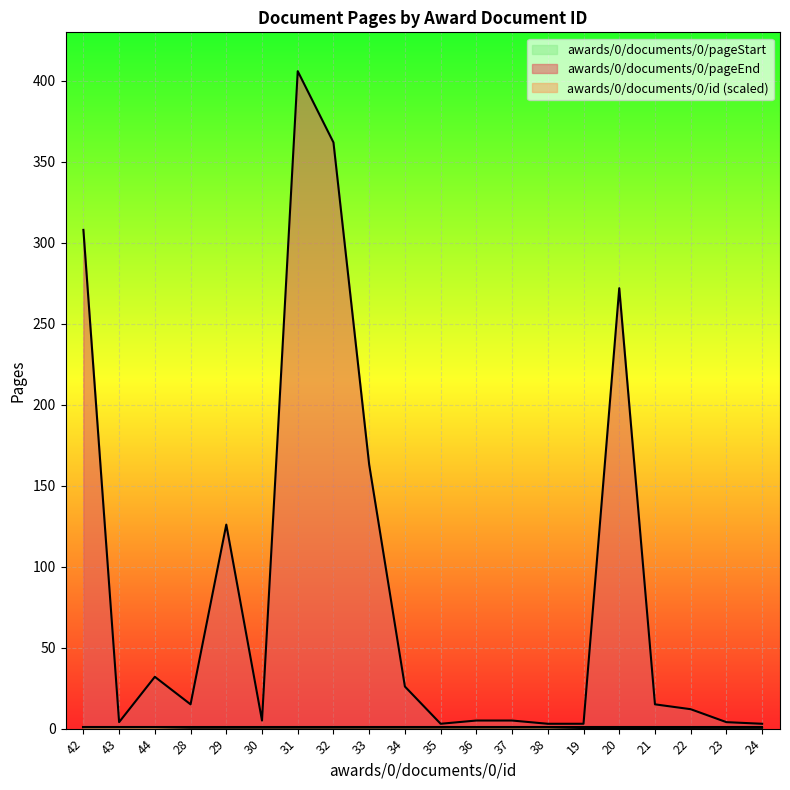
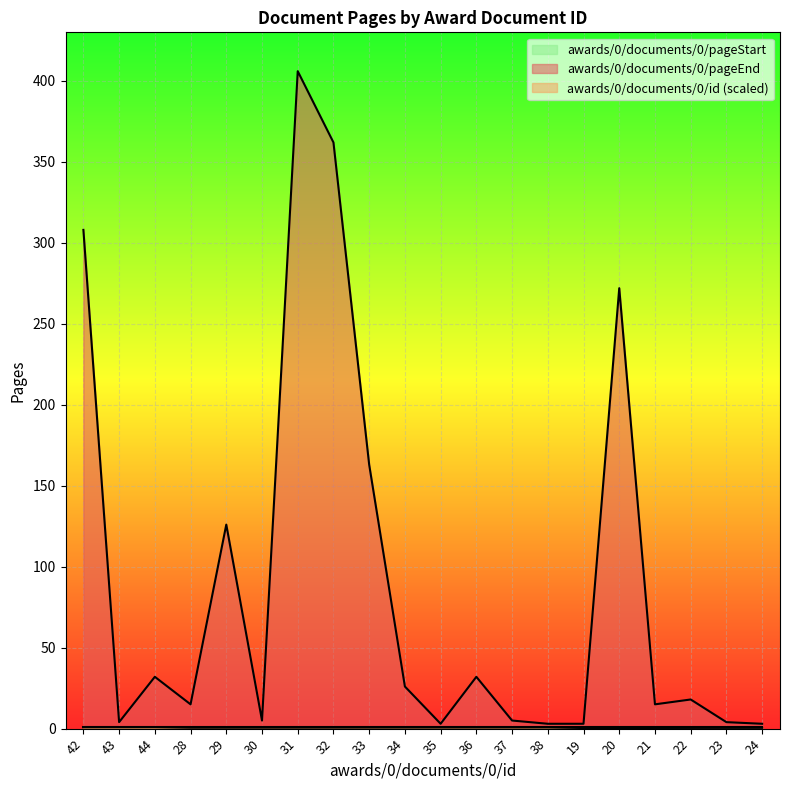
  {
    "awards/0/documents/0/pageEnd": {
      "42": 308,
      "43": 4,
      "44": 32,
      "28": 15,
      "29": 126,
      "30": 5,
      "31": 406,
      "32": 362,
      "33": 163,
      "34": 26,
      "35": 3,
-     "36": 5,
+     "36": 32,
      "37": 5,
      "38": 3,
      "19": 3,
      "20": 272,
      "21": 15,
-     "22": 12,
+     "22": 18,
      "23": 4,
      "24": 3
    }
  }
